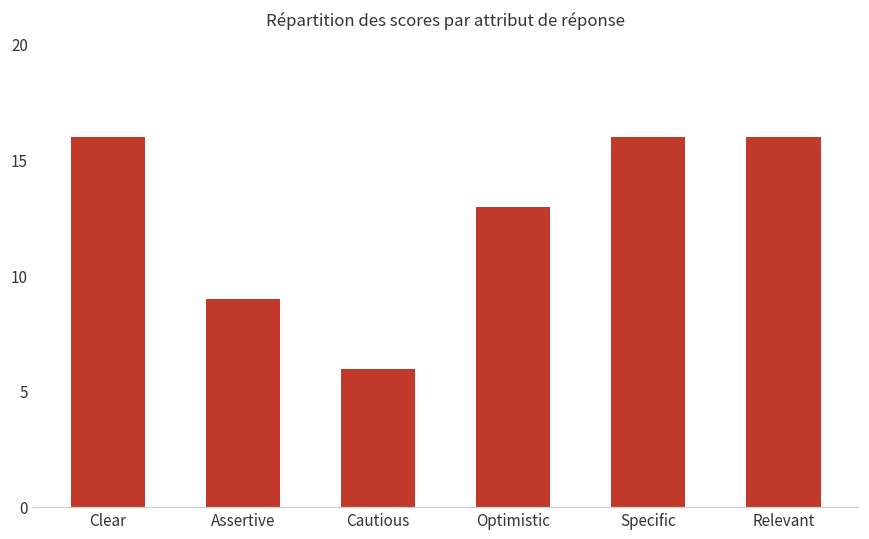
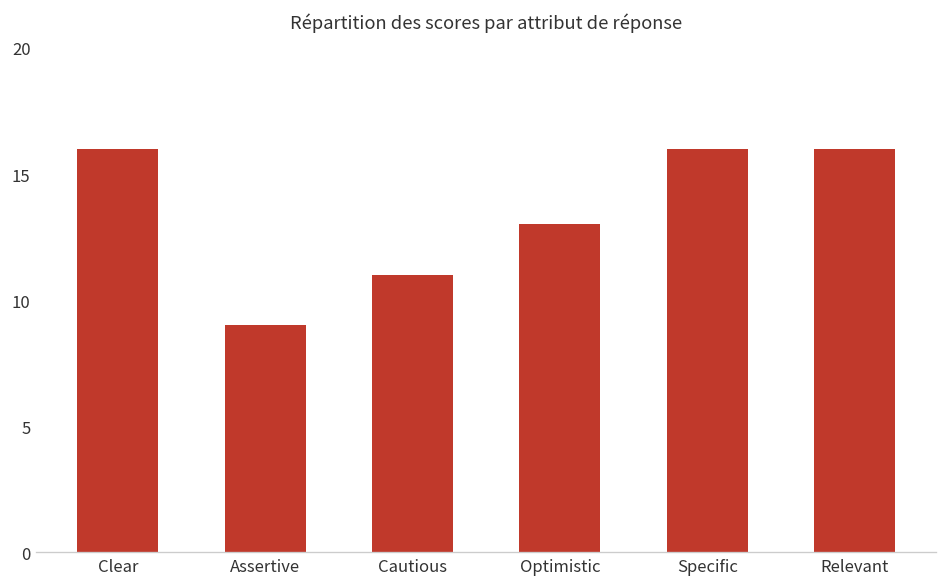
  {
    "Clear": 16,
    "Assertive": 9,
-   "Cautious": 6,
+   "Cautious": 11,
    "Optimistic": 13,
    "Specific": 16,
    "Relevant": 16
  }
